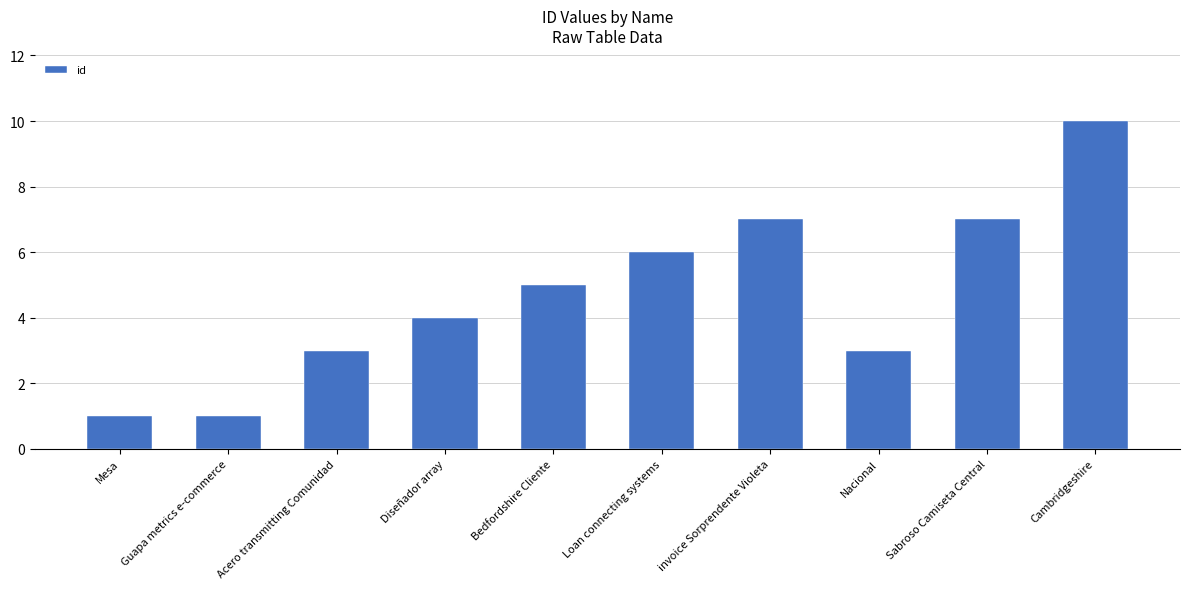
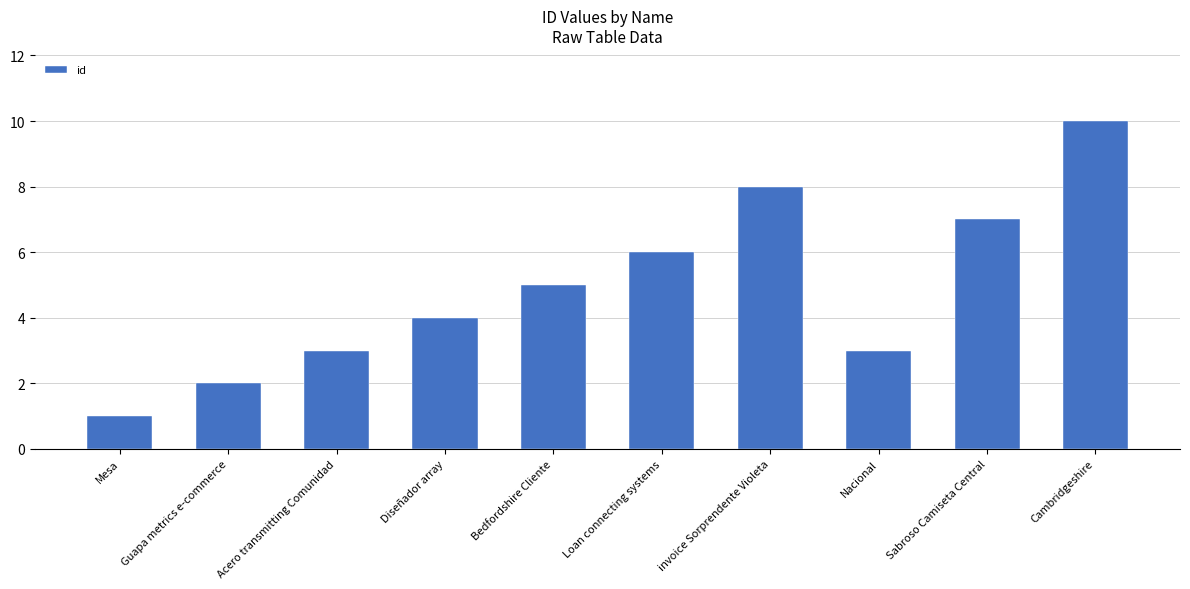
  {
    "Mesa": 1,
-   "Guapa metrics e-commerce": 1,
+   "Guapa metrics e-commerce": 2,
    "Acero transmitting Comunidad": 3,
    "Diseñador array": 4,
    "Bedfordshire Cliente": 5,
    "Loan connecting systems": 6,
-   "invoice Sorprendente Violeta": 7,
+   "invoice Sorprendente Violeta": 8,
    "Nacional": 3,
    "Sabroso Camiseta Central": 7,
    "Cambridgeshire": 10
  }
